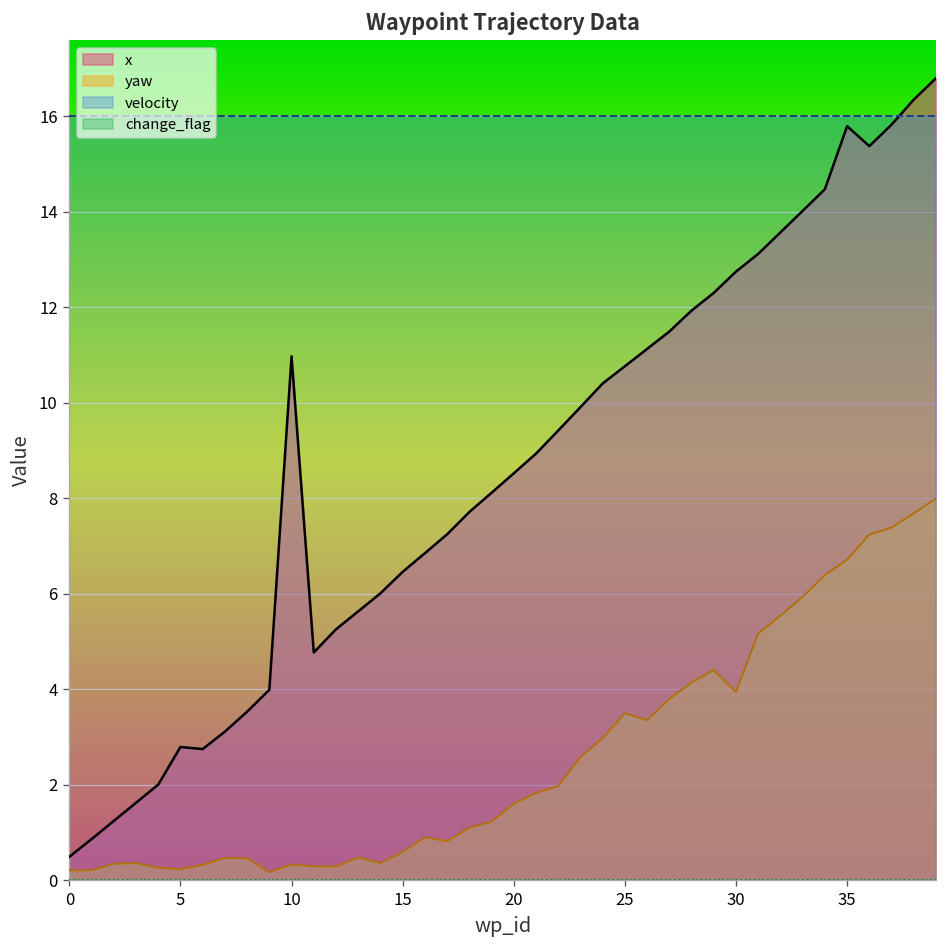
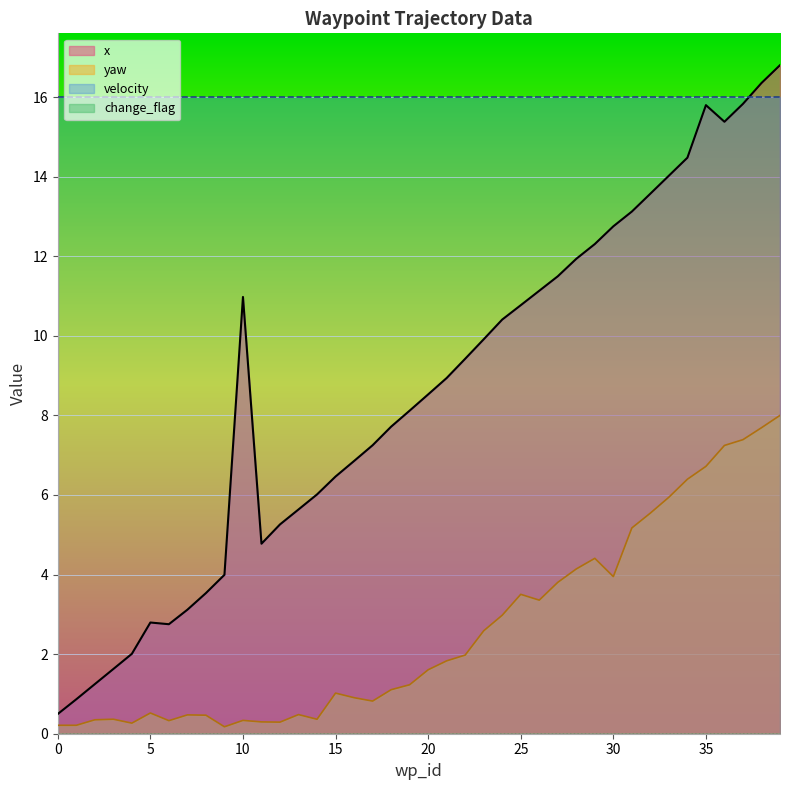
  {
    "x": {
      "0": 0.5,
      "5": 2.8,
      "10": 11.0,
      "15": 6.5,
      "20": 8.5,
      "25": 10.8,
      "30": 12.8,
      "35": 15.8
    },
    "yaw": {
      "0": 0.2,
-     "5": 0.2,
+     "5": 0.5,
      "10": 0.3,
-     "15": 0.6,
+     "15": 1.0,
      "20": 1.6,
      "25": 3.5,
      "30": 3.9,
      "35": 6.7
    },
    "velocity": {
      "0": 16.0,
      "10": 16.0,
      "15": 16.0,
      "20": 16.0,
      "25": 16.0,
      "30": 16.0,
      "35": 16.0
    },
    "change_flag": {
      "0": 0.0,
      "5": 0.0,
      "10": 0.0,
      "15": 0.0,
      "20": 0.0,
      "25": 0.0,
      "30": 0.0,
      "35": 0.0
    }
  }
